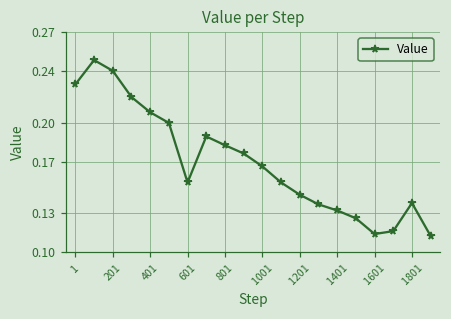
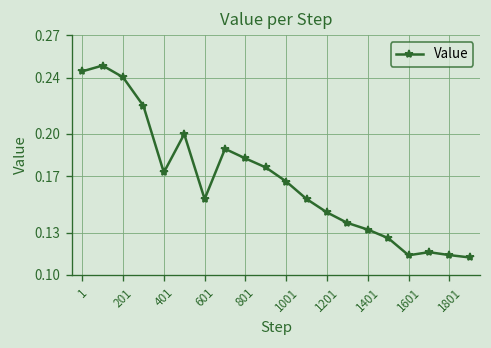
  {
-   "1": 0.230,
+   "1": 0.244,
    "201": 0.240,
-   "401": 0.208,
+   "401": 0.173,
    "601": 0.154,
    "801": 0.183,
    "1001": 0.166,
    "1201": 0.144,
    "1401": 0.132,
    "1601": 0.114,
-   "1801": 0.138
+   "1801": 0.114
  }
